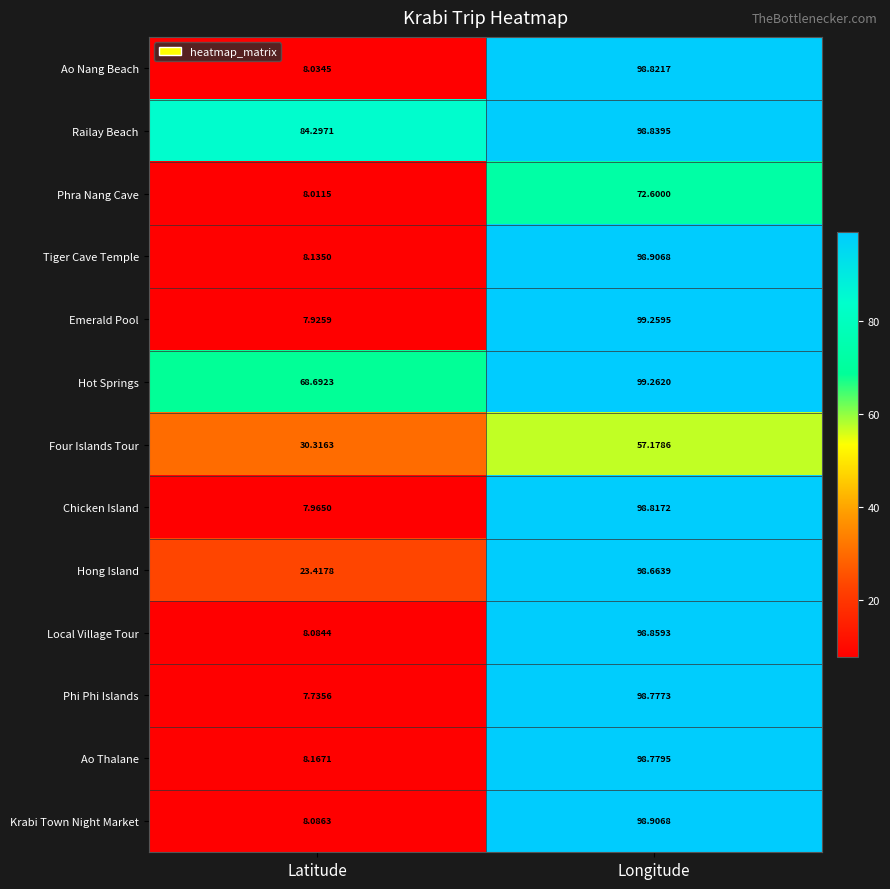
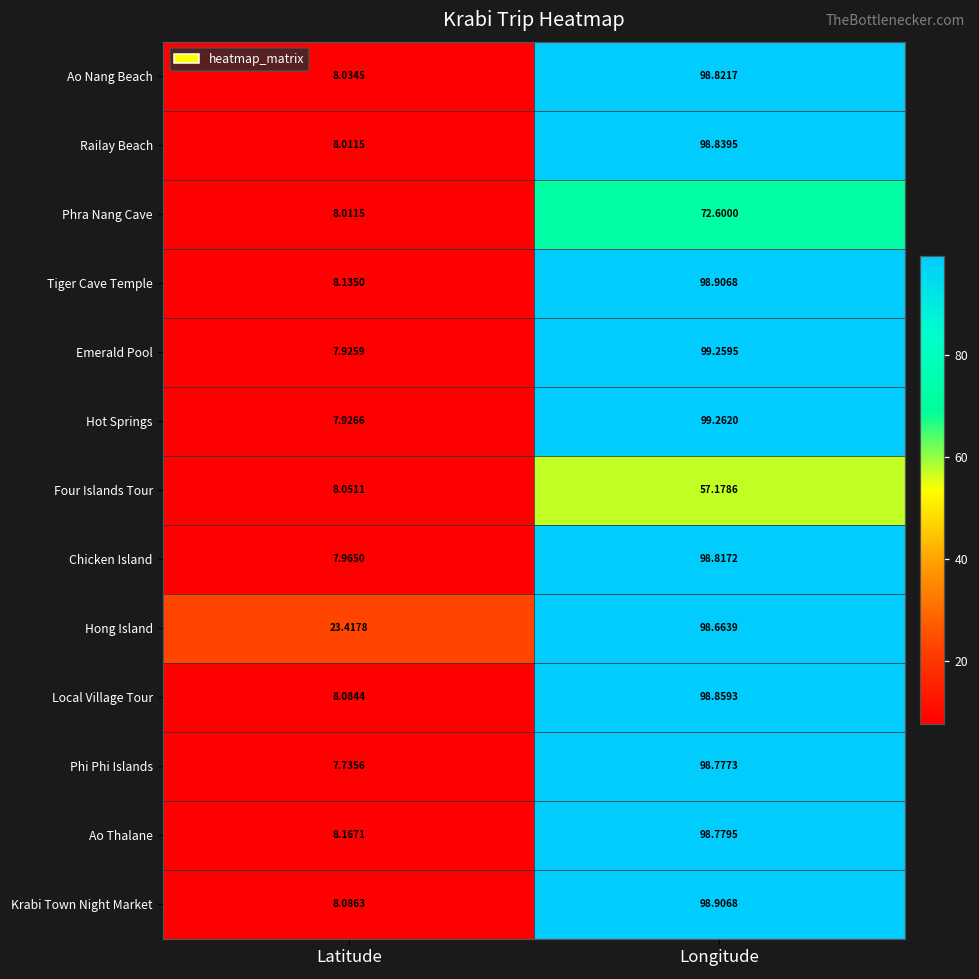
  {
    "Ao Nang Beach": {
      "Latitude": 8.0345,
      "Longitude": 98.8217
    },
    "Railay Beach": {
-     "Latitude": 84.2971,
+     "Latitude": 8.0115,
      "Longitude": 98.8395
    },
    "Phra Nang Cave": {
      "Latitude": 8.0115,
      "Longitude": 72.6000
    },
    "Tiger Cave Temple": {
      "Latitude": 8.1350,
      "Longitude": 98.9068
    },
    "Emerald Pool": {
      "Latitude": 7.9259,
      "Longitude": 99.2595
    },
    "Hot Springs": {
-     "Latitude": 68.6923,
+     "Latitude": 7.9266,
      "Longitude": 99.2620
    },
    "Four Islands Tour": {
-     "Latitude": 30.3163,
+     "Latitude": 8.0511,
      "Longitude": 57.1786
    },
    "Chicken Island": {
      "Latitude": 7.9650,
      "Longitude": 98.8172
    },
    "Hong Island": {
      "Latitude": 23.4178,
      "Longitude": 98.6639
    },
    "Local Village Tour": {
      "Latitude": 8.0844,
      "Longitude": 98.8593
    },
    "Phi Phi Islands": {
      "Latitude": 7.7356,
      "Longitude": 98.7773
    },
    "Ao Thalane": {
      "Latitude": 8.1671,
      "Longitude": 98.7795
    },
    "Krabi Town Night Market": {
      "Latitude": 8.0863,
      "Longitude": 98.9068
    }
  }
